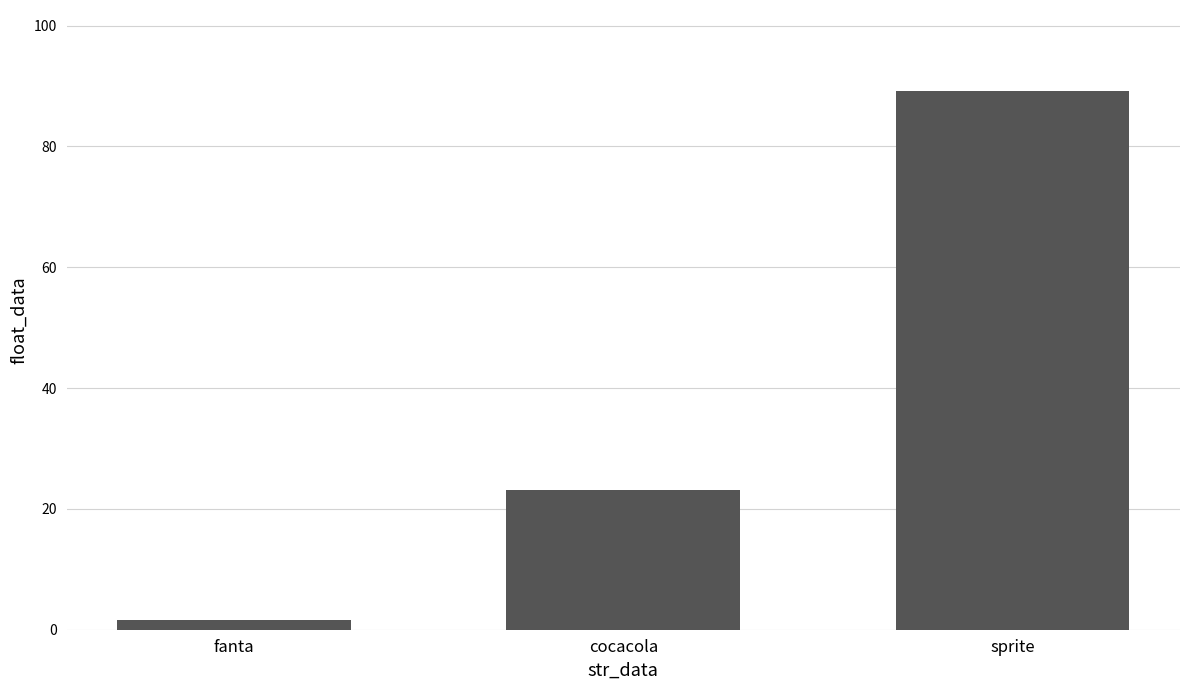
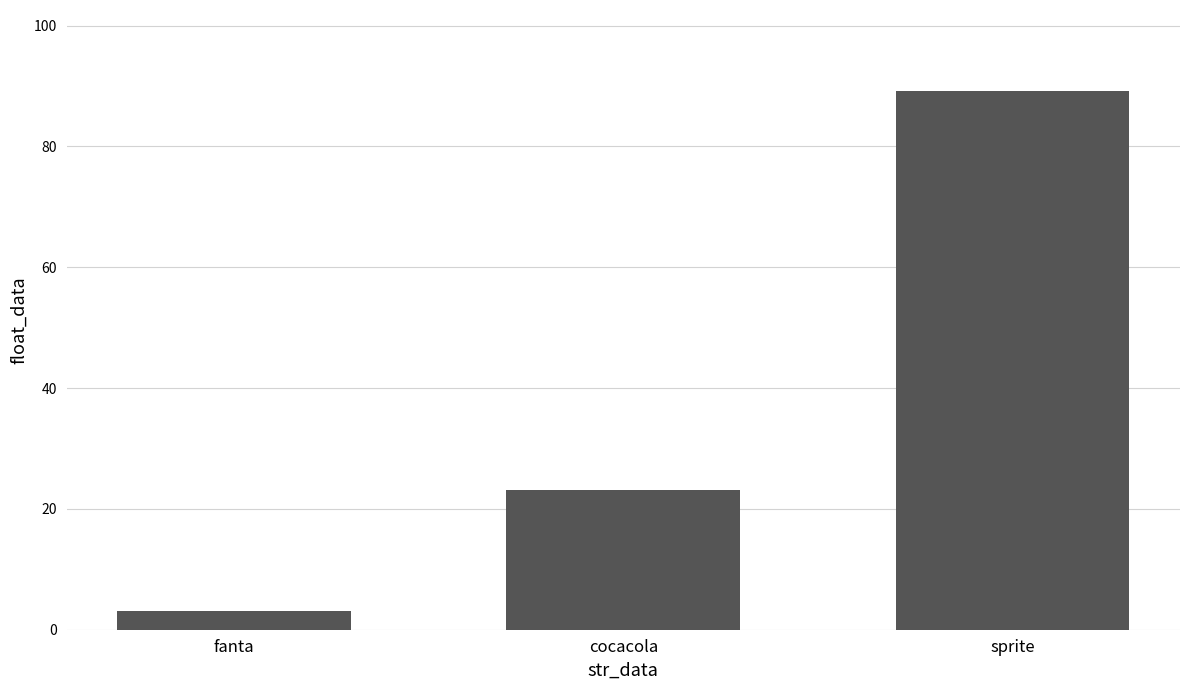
  {
-   "fanta": 2,
+   "fanta": 3,
    "cocacola": 23,
    "sprite": 89
  }
